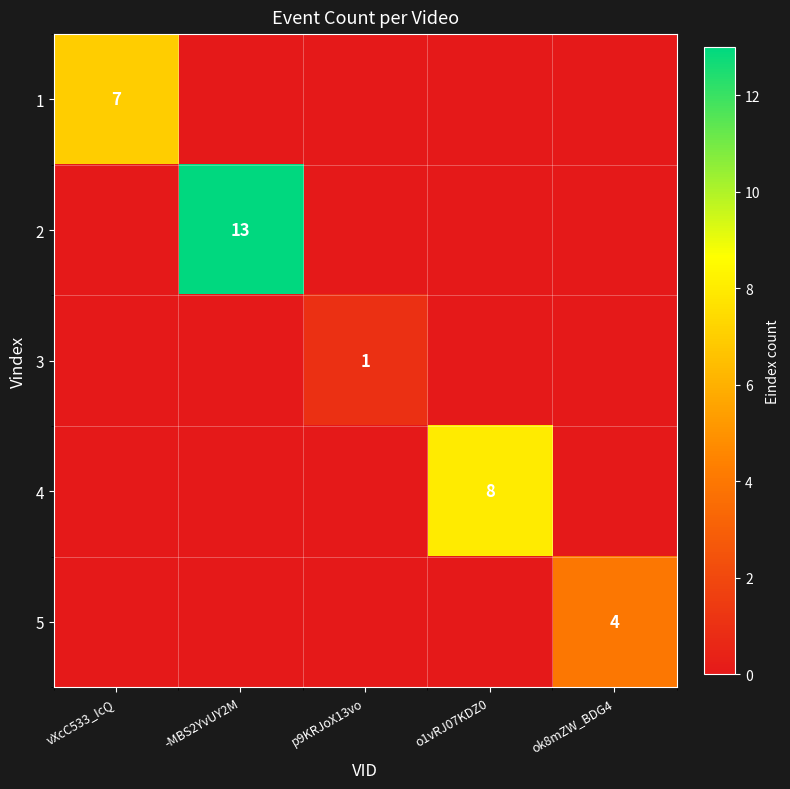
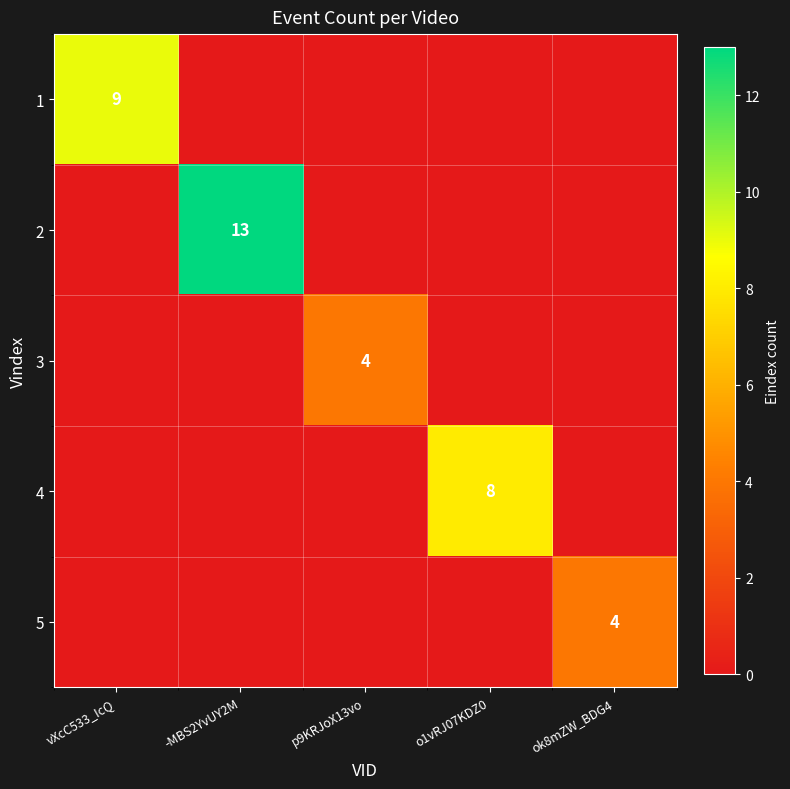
  {
    "1": {
-     "vXcC533_IcQ": 7
+     "vXcC533_IcQ": 9
    },
    "2": {
      "-MBS2YvUY2M": 13
    },
    "3": {
-     "p9KRJoX13vo": 1
+     "p9KRJoX13vo": 4
    },
    "4": {
      "o1vRJ07KDZ0": 8
    },
    "5": {
      "ok8mZW_BDG4": 4
    }
  }
